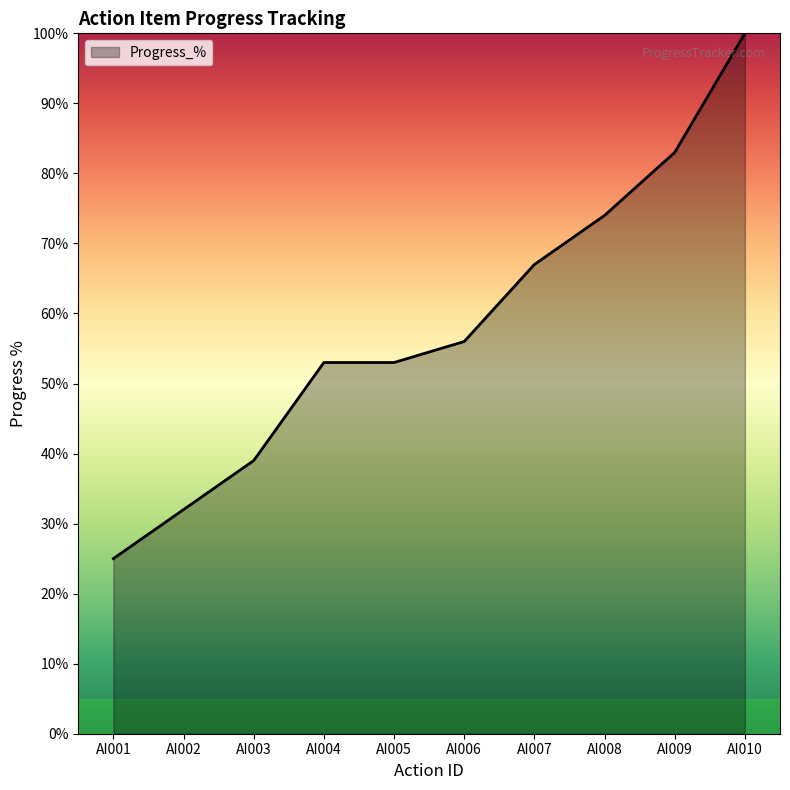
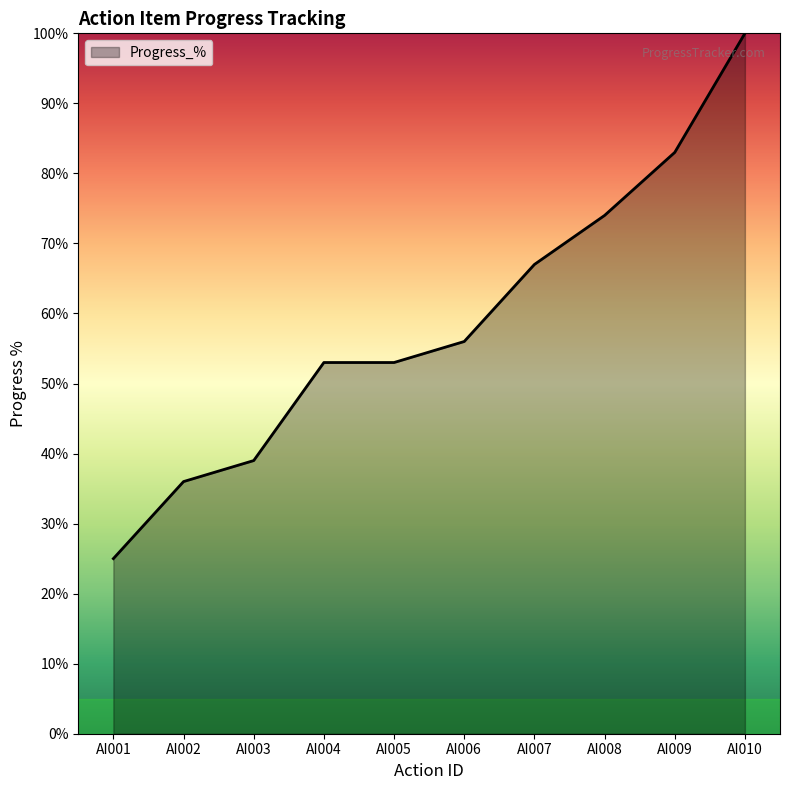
  {
    "AI001": "25%",
-   "AI002": "32%",
+   "AI002": "36%",
    "AI003": "39%",
    "AI004": "53%",
    "AI005": "53%",
    "AI006": "56%",
    "AI007": "67%",
    "AI008": "74%",
    "AI009": "83%",
    "AI010": "100%"
  }
